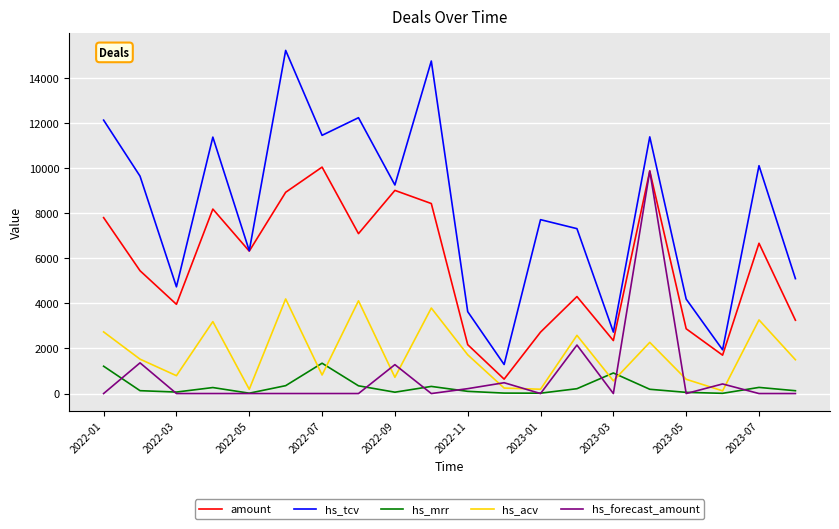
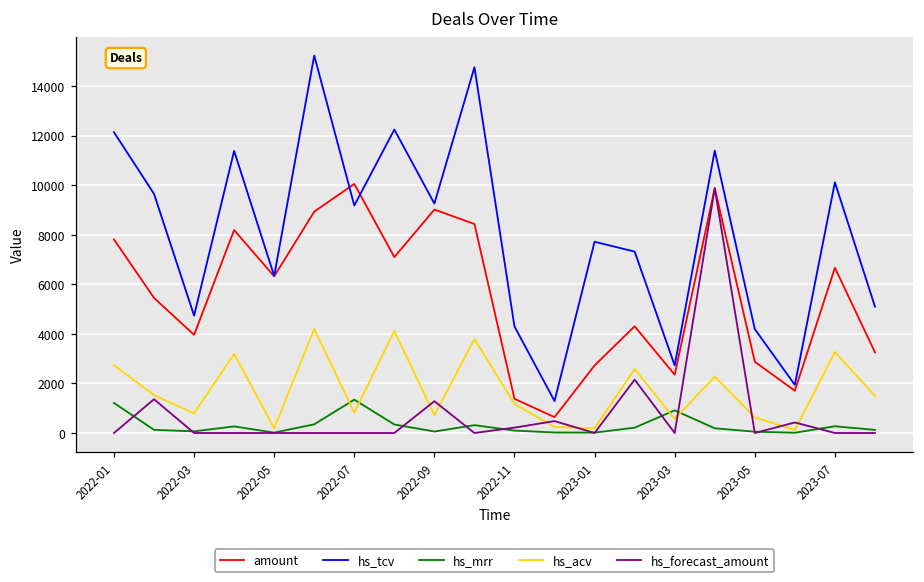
  {
    "amount": {
      "2022-01": 7800,
      "2022-03": 4000,
      "2022-07": 10000,
      "2022-09": 9000,
-     "2022-11": 2200,
+     "2022-11": 1400,
      "2023-01": 2700,
      "2023-03": 2400,
      "2023-05": 2900,
      "2023-07": 6700
    },
    "hs_tcv": {
      "2022-01": 12100,
      "2022-03": 4700,
-     "2022-07": 11500,
+     "2022-07": 9200,
      "2022-09": 9300,
-     "2022-11": 3600,
+     "2022-11": 4300,
      "2023-01": 7700,
      "2023-03": 2700,
      "2023-05": 4200,
      "2023-07": 10100
    },
    "hs_mrr": {
      "2022-01": 1200,
      "2022-07": 1300,
      "2022-09": 100,
      "2022-11": 100,
      "2023-03": 900,
      "2023-07": 300
    },
    "hs_acv": {
      "2022-01": 2700,
      "2022-03": 800,
      "2022-05": 200,
      "2022-07": 800,
      "2022-09": 700,
-     "2022-11": 1700,
+     "2022-11": 1200,
      "2023-01": 200,
      "2023-03": 600,
      "2023-05": 600,
      "2023-07": 3300
    },
    "hs_forecast_amount": {
      "2022-01": 0,
      "2022-07": 0,
      "2022-09": 1300,
      "2022-11": 200,
      "2023-03": 0,
      "2023-07": 0
    }
  }
